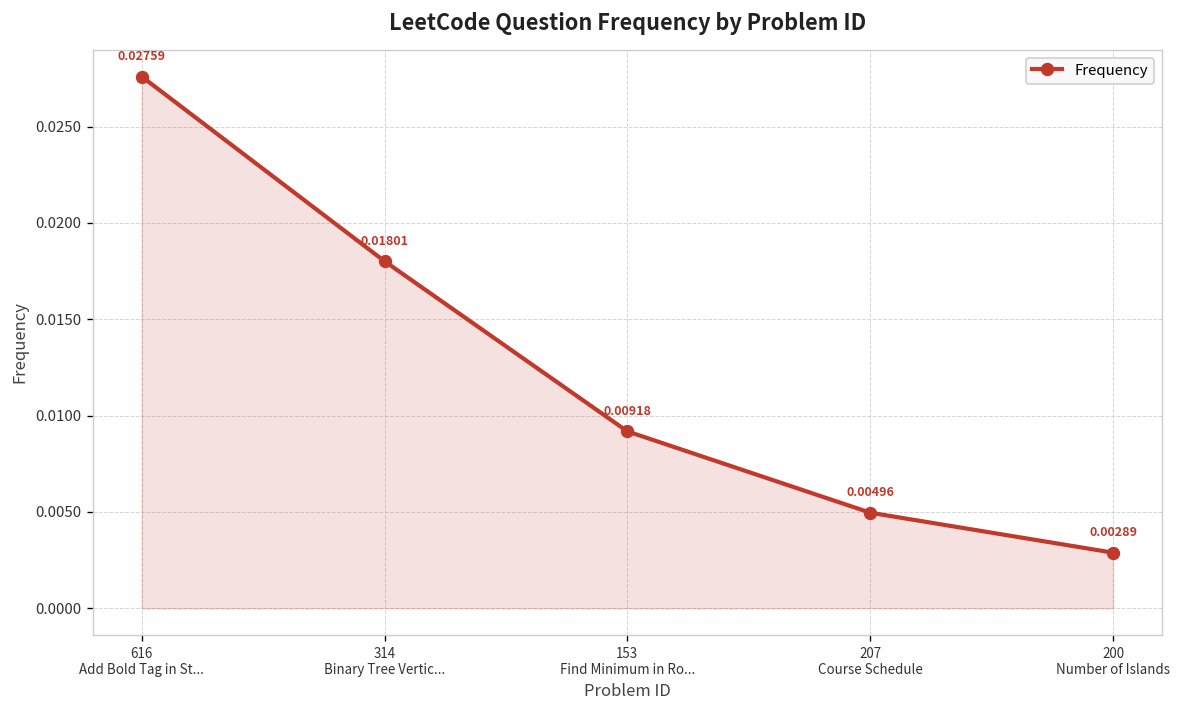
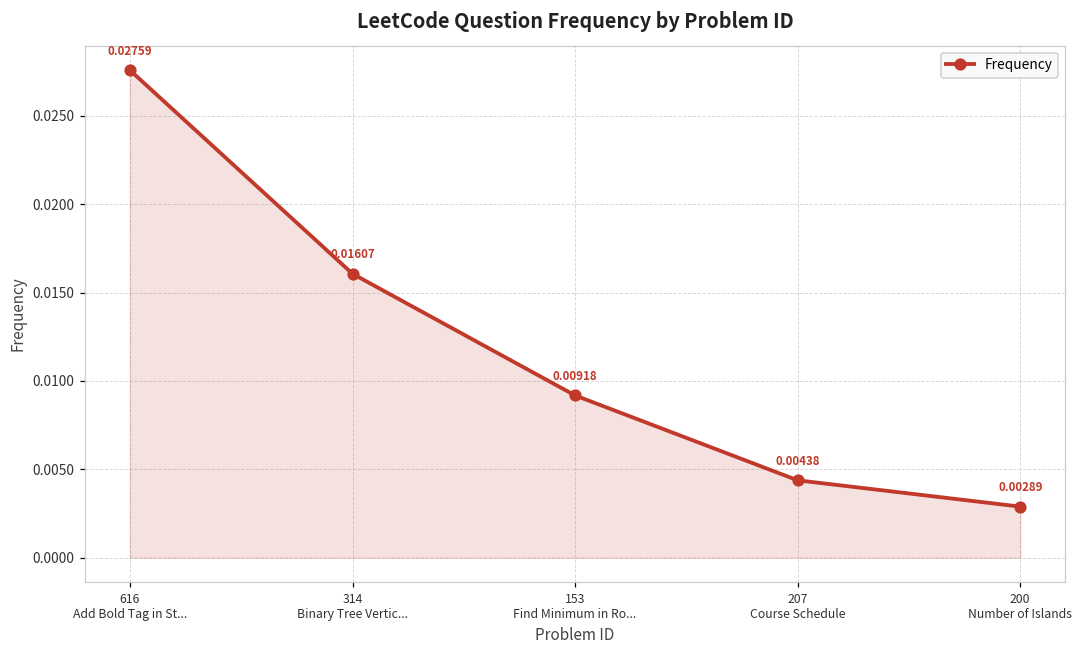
  {
    "616 Add Bold Tag in St...": 0.02759,
-   "314 Binary Tree Vertic...": 0.01801,
+   "314 Binary Tree Vertic...": 0.01607,
    "153 Find Minimum in Ro...": 0.00918,
-   "207 Course Schedule": 0.00496,
+   "207 Course Schedule": 0.00438,
    "200 Number of Islands": 0.00289
  }
